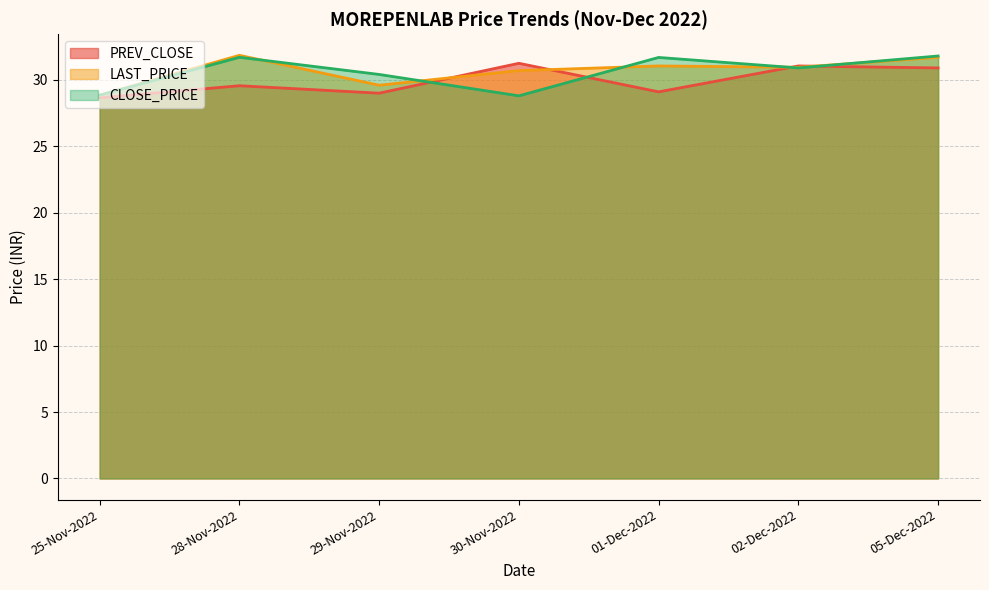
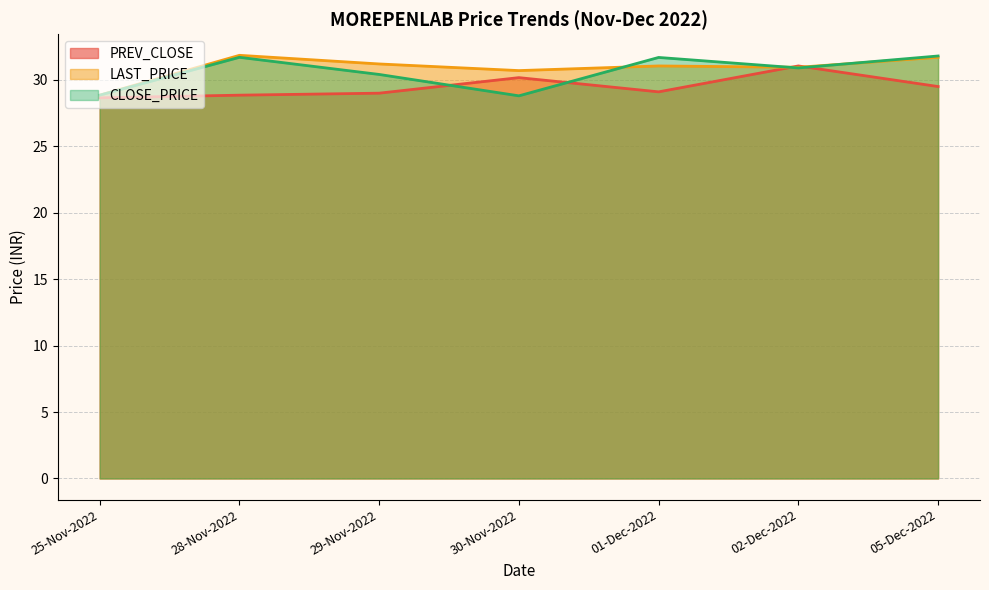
  {
    "PREV_CLOSE": {
-     "28-Nov-2022": 29.6,
+     "28-Nov-2022": 28.9,
      "29-Nov-2022": 29.0,
-     "30-Nov-2022": 31.3,
+     "30-Nov-2022": 30.2,
      "01-Dec-2022": 29.1,
-     "05-Dec-2022": 30.9
+     "05-Dec-2022": 29.5
    },
    "LAST_PRICE": {
-     "29-Nov-2022": 29.6,
+     "29-Nov-2022": 31.2,
      "30-Nov-2022": 30.7,
      "01-Dec-2022": 31.1
    },
    "CLOSE_PRICE": {
      "29-Nov-2022": 30.4,
      "30-Nov-2022": 28.8,
      "01-Dec-2022": 31.7
    }
  }
